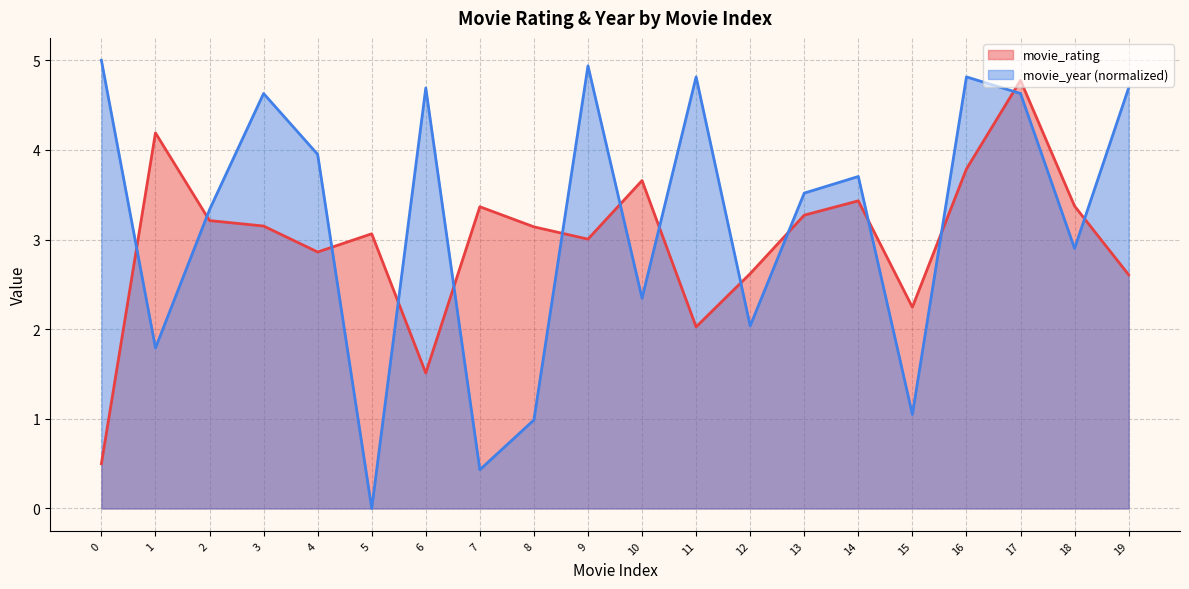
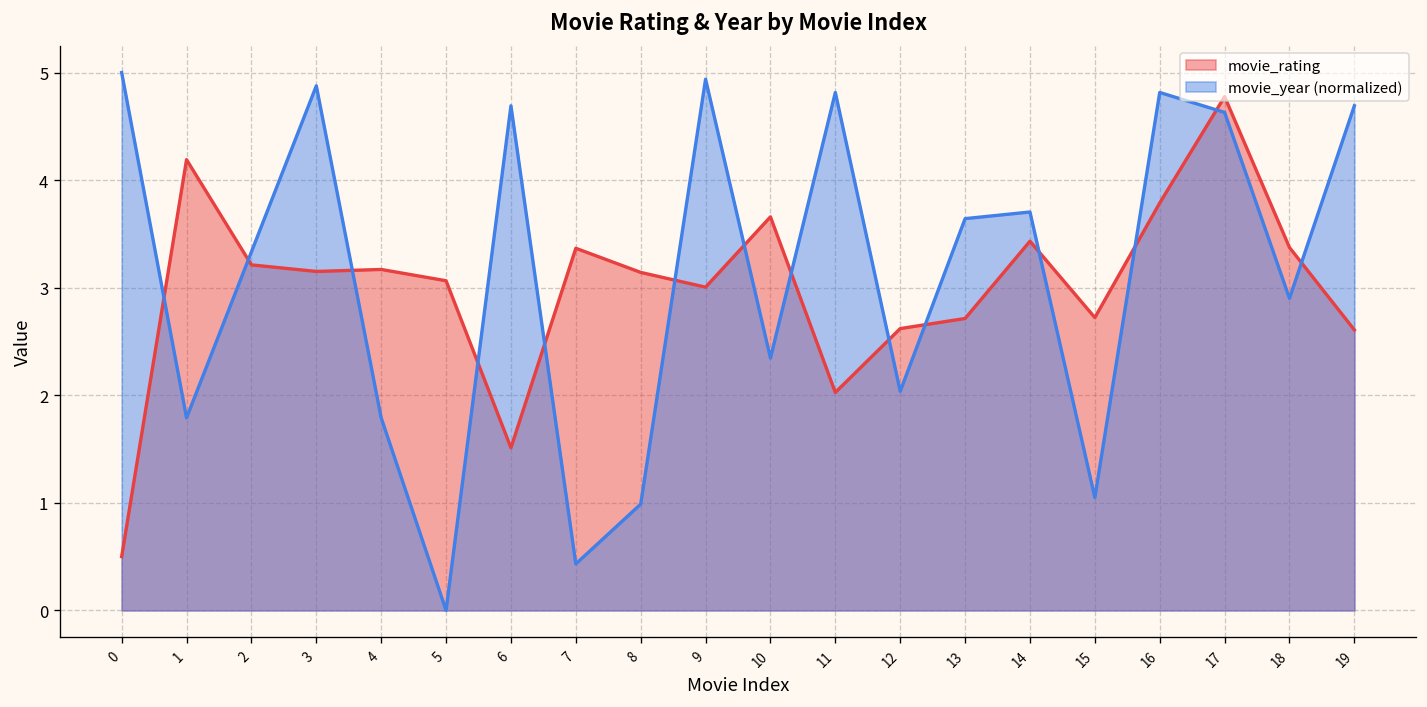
  {
    "movie_rating": {
      "0": 0.5,
      "1": 4.2,
      "2": 3.2,
      "3": 3.2,
-     "4": 2.9,
+     "4": 3.2,
      "5": 3.1,
      "6": 1.5,
      "7": 3.4,
      "8": 3.1,
      "9": 3.0,
      "10": 3.7,
      "11": 2.0,
      "12": 2.6,
-     "13": 3.3,
+     "13": 2.7,
      "14": 3.4,
-     "15": 2.2,
+     "15": 2.7,
      "16": 3.8,
      "18": 3.4,
      "19": 2.6
    },
    "movie_year (normalized)": {
      "0": 5.0,
      "1": 1.8,
      "2": 3.3,
-     "3": 4.6,
-     "4": 4.0,
+     "3": 4.9,
+     "4": 1.8,
      "5": 0.0,
      "6": 4.7,
      "7": 0.4,
      "8": 1.0,
      "9": 4.9,
      "10": 2.3,
      "11": 4.8,
      "12": 2.0,
-     "13": 3.5,
+     "13": 3.6,
      "14": 3.7,
      "15": 1.0,
      "16": 4.8,
      "17": 4.6,
      "18": 2.9,
      "19": 4.7
    }
  }
